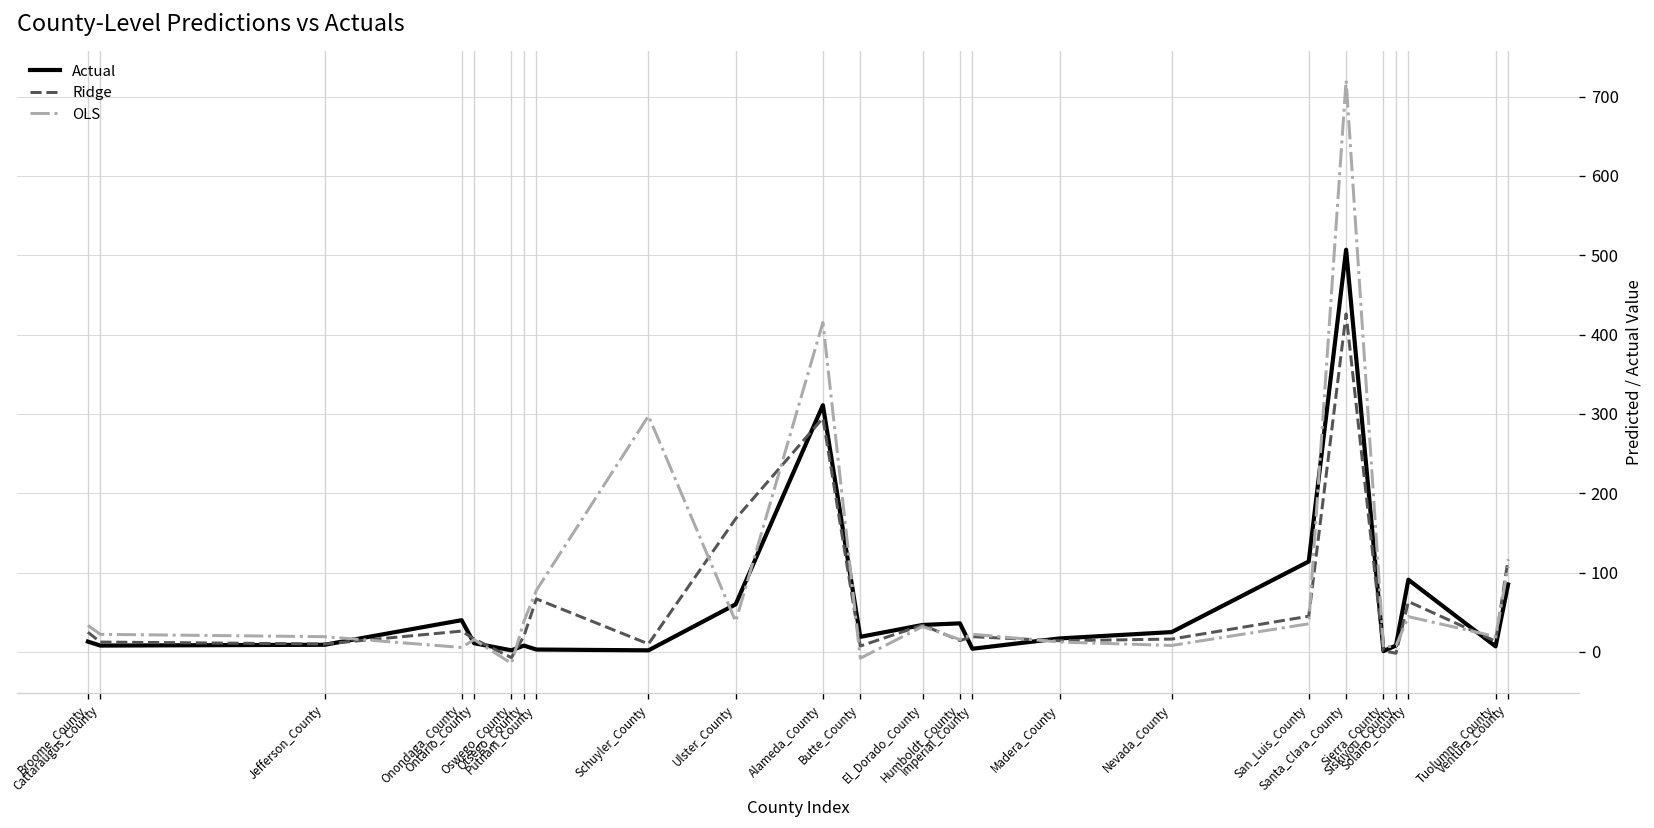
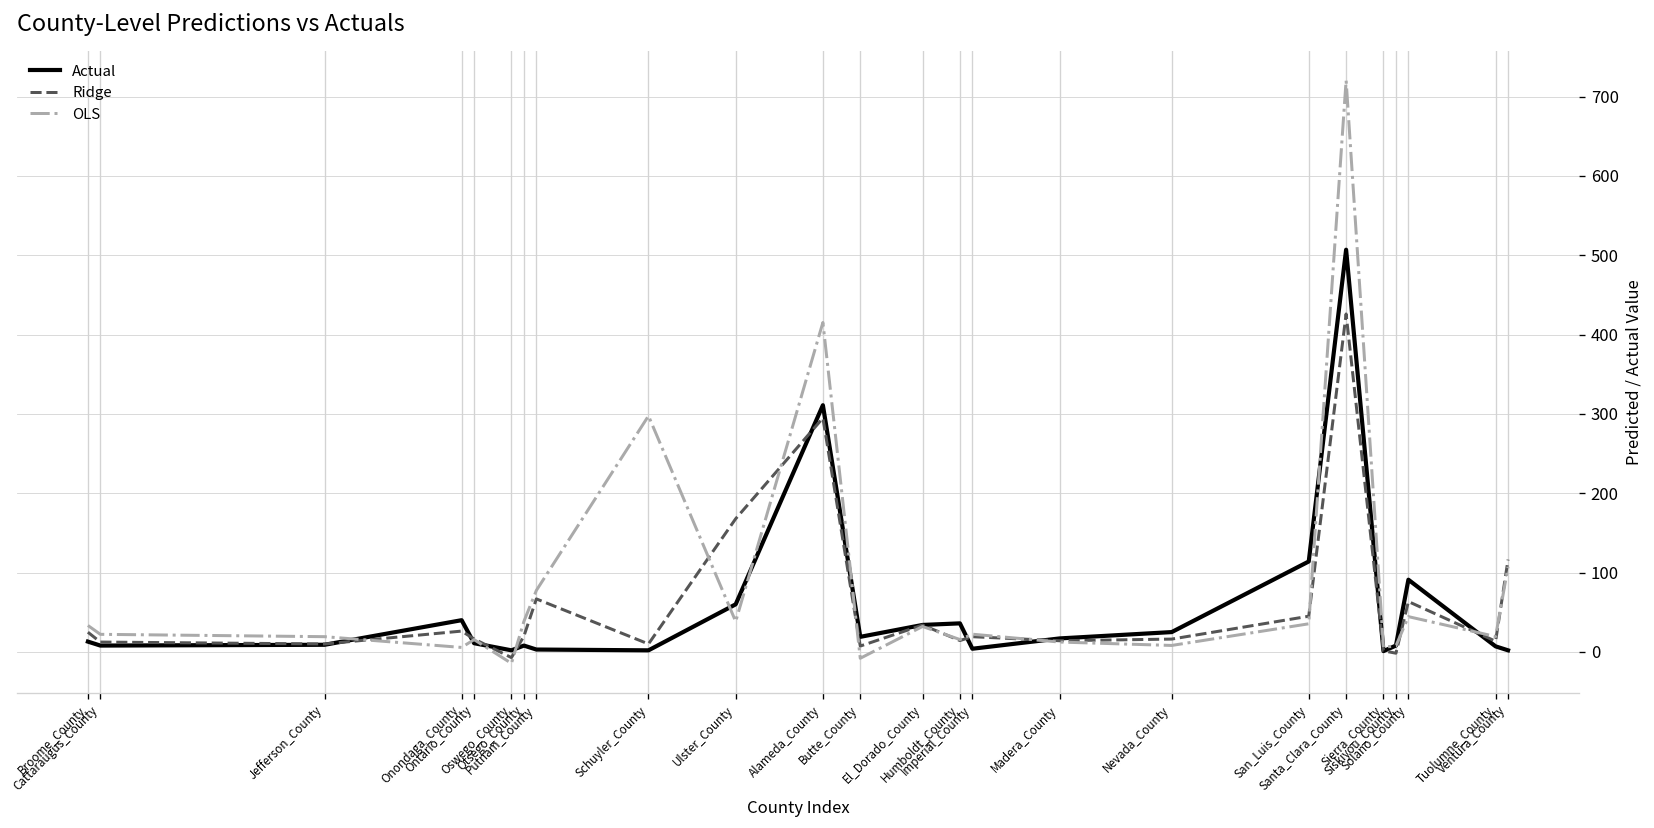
  {
    "Actual": {
      "Broome_County": 10,
      "Cattaraugus_County": 10,
      "Onondaga_County": 40,
      "Ontario_County": 10,
      "Oswego_County": 0,
      "Otsego_County": 10,
      "Putnam_County": 0,
      "Schuyler_County": 0,
      "Ulster_County": 60,
      "Alameda_County": 310,
      "Butte_County": 20,
      "Humboldt_County": 40,
      "Imperial_County": 0,
      "Nevada_County": 30,
      "San_Luis_County": 110,
      "Santa_Clara_County": 510,
      "Solano_County": 90,
      "Tuolumne_County": 10,
-     "Ventura_County": 90
+     "Ventura_County": 0
    },
    "Ridge": {
      "Broome_County": 20,
      "Cattaraugus_County": 10,
      "Onondaga_County": 30,
      "Oswego_County": -10,
      "Otsego_County": 20,
      "Putnam_County": 70,
      "Schuyler_County": 10,
      "Ulster_County": 170,
      "Alameda_County": 290,
      "Butte_County": 10,
      "Nevada_County": 20,
      "San_Luis_County": 40,
      "Santa_Clara_County": 430,
      "Siskiyou_County": 0,
      "Solano_County": 60,
      "Tuolumne_County": 10,
      "Ventura_County": 120
    },
    "OLS": {
      "Broome_County": 30,
      "Cattaraugus_County": 20,
      "Jefferson_County": 20,
      "Onondaga_County": 10,
      "Oswego_County": -10,
      "Otsego_County": 40,
      "Putnam_County": 80,
      "Schuyler_County": 300,
      "Ulster_County": 40,
      "Alameda_County": 420,
      "Butte_County": -10,
      "Nevada_County": 10,
      "San_Luis_County": 40,
      "Santa_Clara_County": 720,
      "Sierra_County": 10,
      "Solano_County": 40,
      "Tuolumne_County": 20,
      "Ventura_County": 110
    }
  }
